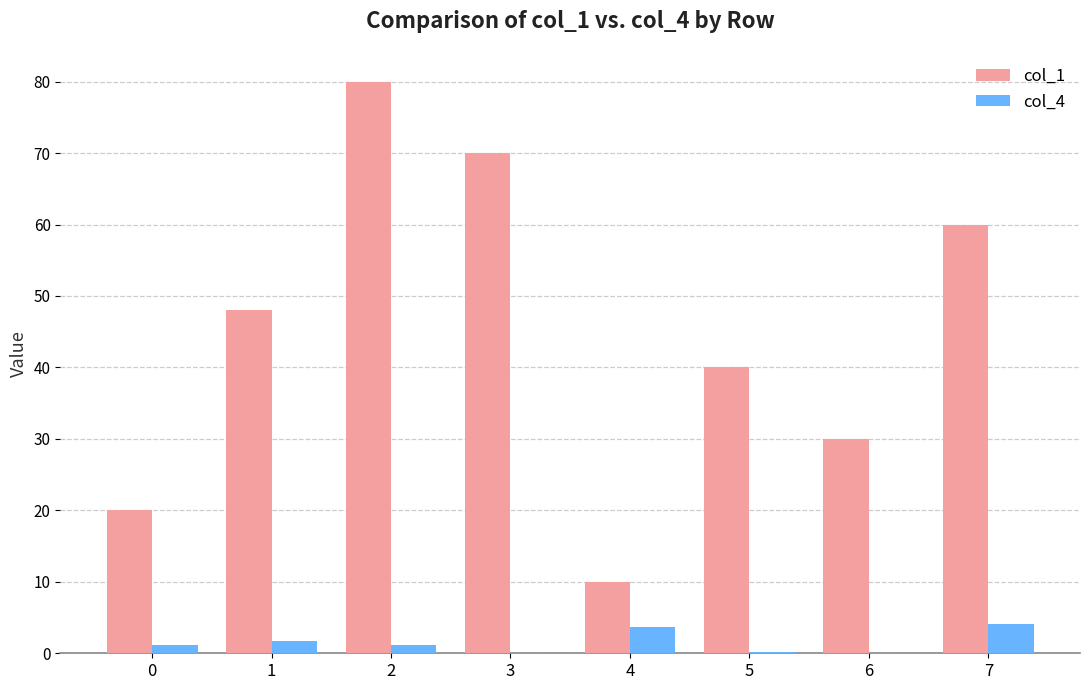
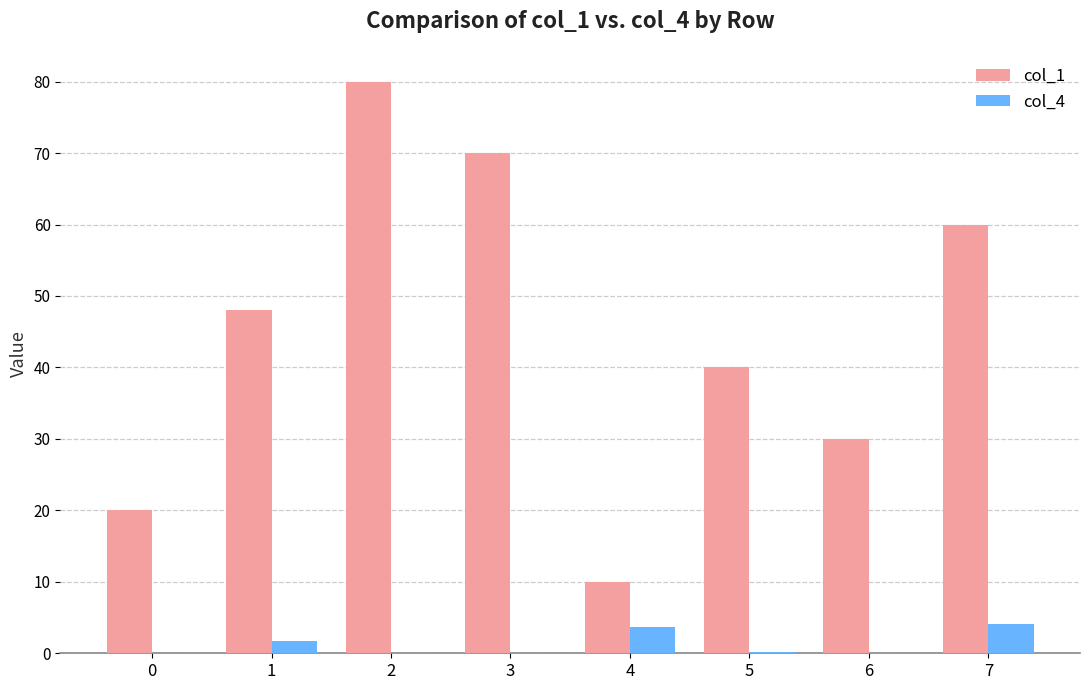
  {
    "col_1": {
      "0": 20,
      "1": 48,
      "2": 80,
      "3": 70,
      "4": 10,
      "5": 40,
      "6": 30,
      "7": 60
    },
    "col_4": {
-     "0": 1,
+     "0": 0,
      "1": 2,
-     "2": 1,
+     "2": 0,
      "4": 4,
      "7": 4
    }
  }
